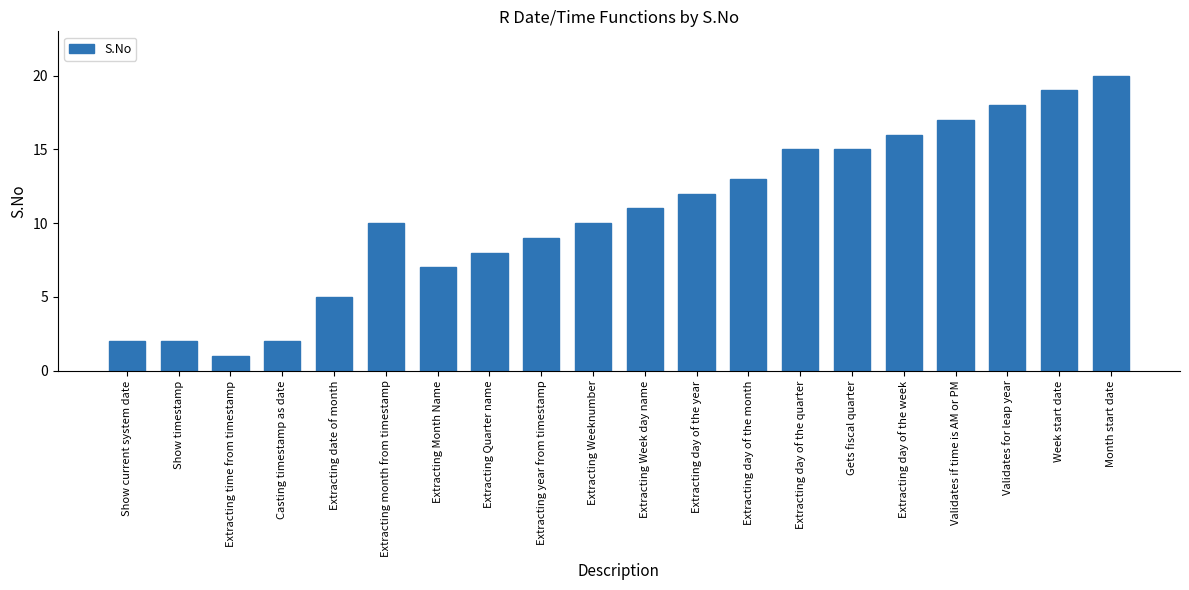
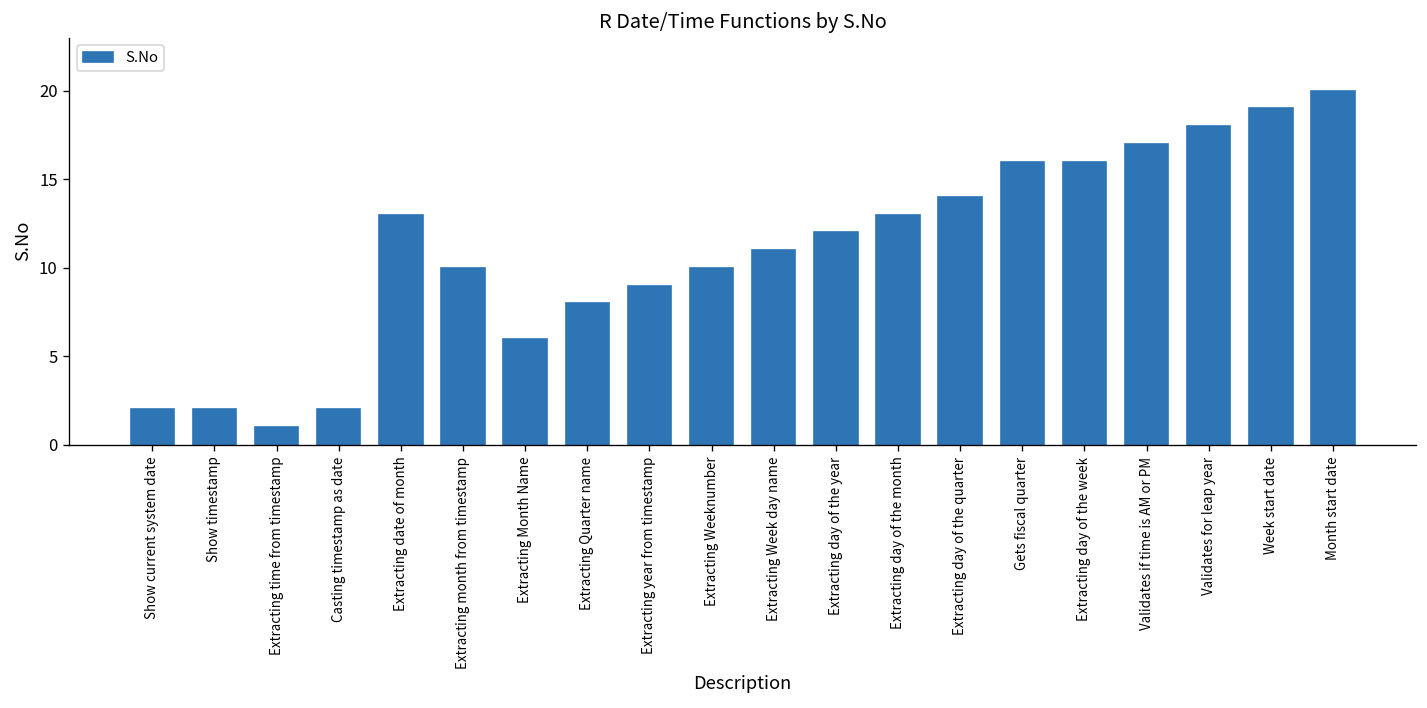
  {
    "Show current system date": 2,
    "Show timestamp": 2,
    "Extracting time from timestamp": 1,
    "Casting timestamp as date": 2,
-   "Extracting date of month": 5,
+   "Extracting date of month": 13,
    "Extracting month from timestamp": 10,
-   "Extracting Month Name": 7,
+   "Extracting Month Name": 6,
    "Extracting Quarter name": 8,
    "Extracting year from timestamp": 9,
    "Extracting Weeknumber": 10,
    "Extracting Week day name": 11,
    "Extracting day of the year": 12,
    "Extracting day of the month": 13,
-   "Extracting day of the quarter": 15,
-   "Gets fiscal quarter": 15,
+   "Extracting day of the quarter": 14,
+   "Gets fiscal quarter": 16,
    "Extracting day of the week": 16,
    "Validates if time is AM or PM": 17,
    "Validates for leap year": 18,
    "Week start date": 19,
    "Month start date": 20
  }
